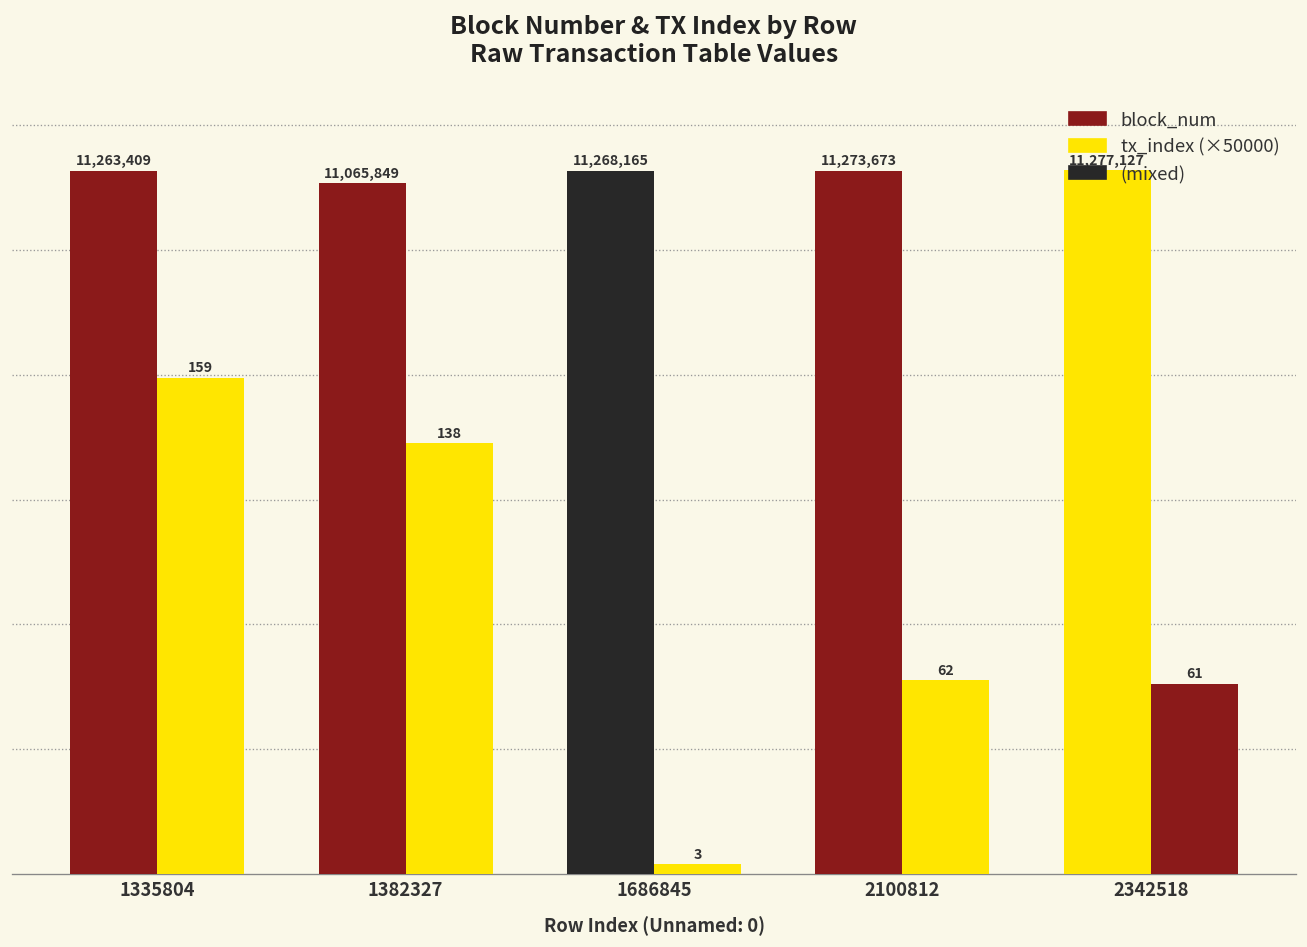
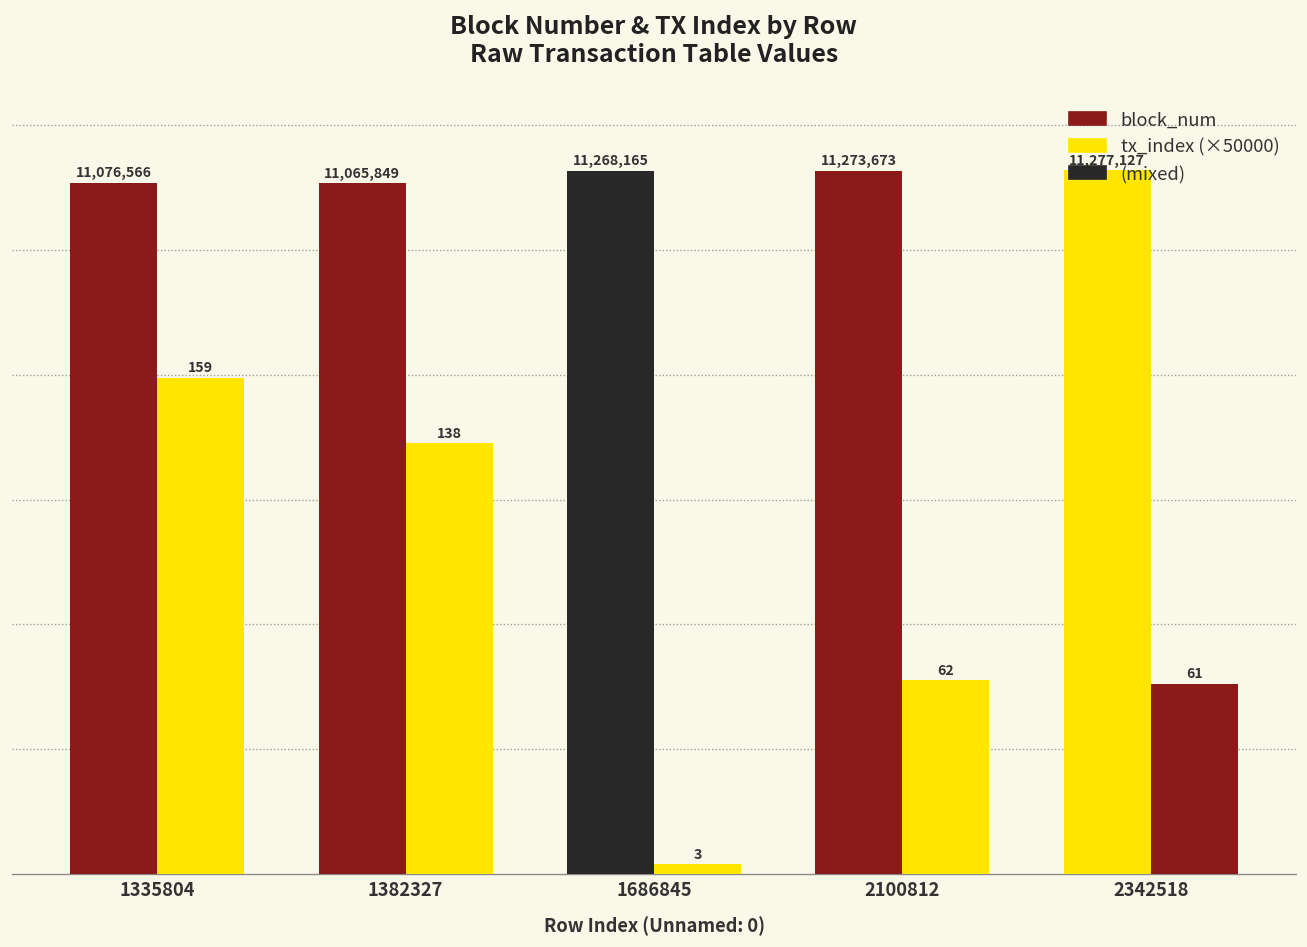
  {
    "block_num": {
-     "1335804": "11,263,409",
+     "1335804": "11,076,566",
      "1382327": "11,065,849",
      "1686845": "11,268,165",
      "2100812": "11,273,673",
      "2342518": "11,277,127"
    }
  }
